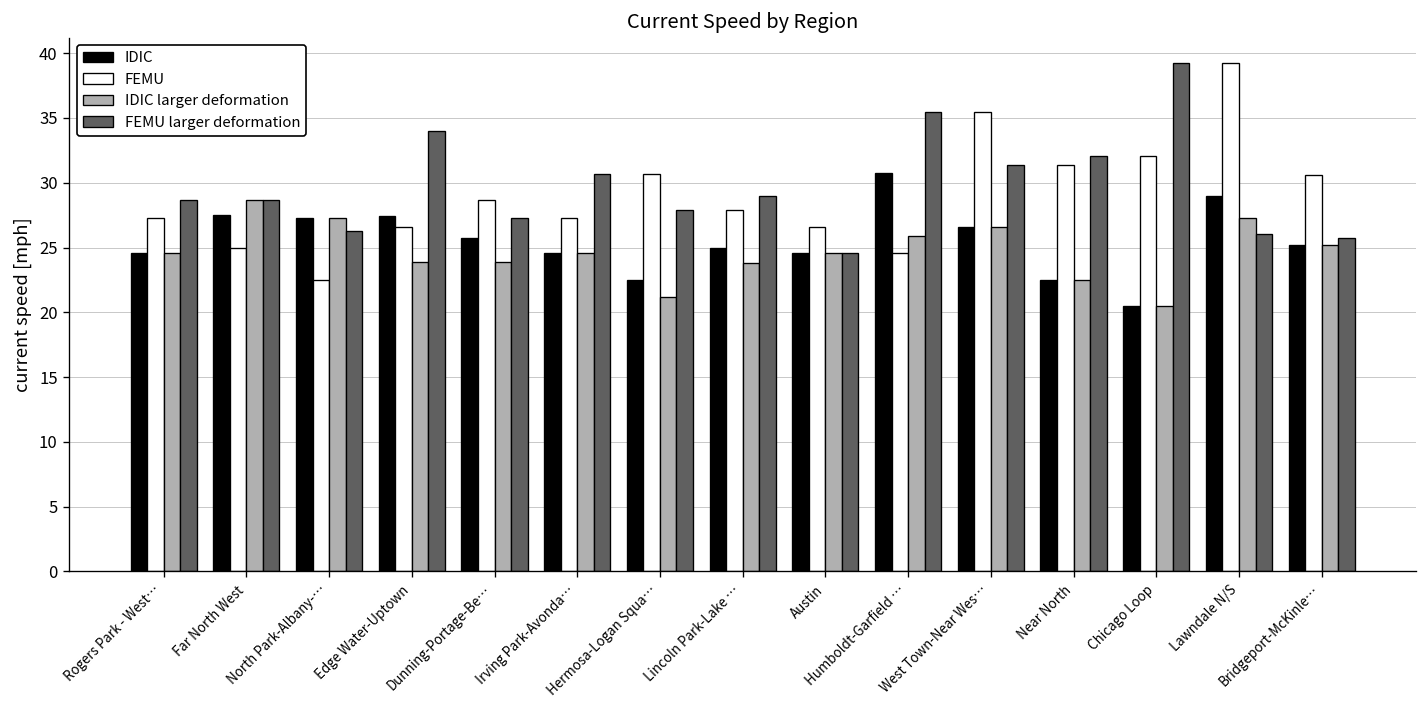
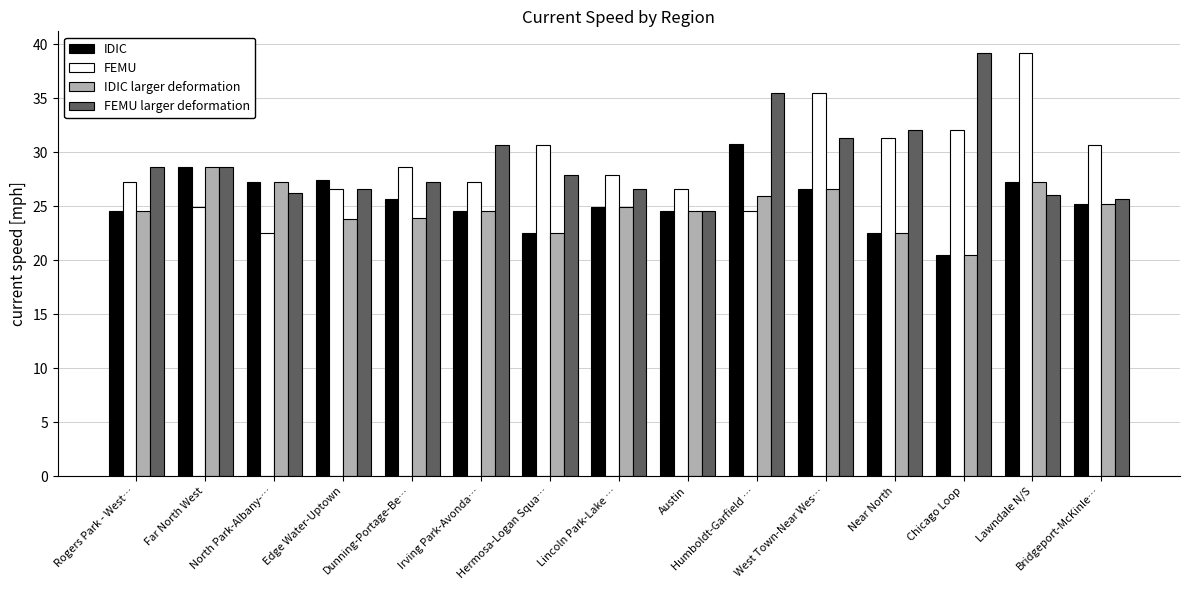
  {
    "IDIC": {
      "Rogers Park - West…": 24.6,
-     "Far North West": 27.5,
+     "Far North West": 28.6,
      "North Park-Albany-…": 27.3,
      "Edge Water-Uptown": 27.4,
      "Dunning-Portage-Be…": 25.7,
      "Irving Park-Avonda…": 24.6,
      "Hermosa-Logan Squa…": 22.5,
      "Lincoln Park-Lake …": 25.0,
      "Austin": 24.6,
      "Humboldt-Garfield …": 30.8,
      "West Town-Near Wes…": 26.6,
      "Near North": 22.5,
      "Chicago Loop": 20.5,
-     "Lawndale N/S": 29.0,
+     "Lawndale N/S": 27.3,
      "Bridgeport-McKinle…": 25.2
    },
    "FEMU": {
      "Rogers Park - West…": 27.3,
      "Far North West": 25.0,
      "North Park-Albany-…": 22.5,
      "Edge Water-Uptown": 26.6,
      "Dunning-Portage-Be…": 28.6,
      "Irving Park-Avonda…": 27.3,
      "Hermosa-Logan Squa…": 30.7,
      "Lincoln Park-Lake …": 27.9,
      "Austin": 26.6,
      "Humboldt-Garfield …": 24.6,
      "West Town-Near Wes…": 35.5,
      "Near North": 31.4,
      "Chicago Loop": 32.1,
      "Lawndale N/S": 39.2,
      "Bridgeport-McKinle…": 30.6
    },
    "IDIC larger deformation": {
      "Rogers Park - West…": 24.6,
      "Far North West": 28.6,
      "North Park-Albany-…": 27.3,
      "Edge Water-Uptown": 23.9,
      "Dunning-Portage-Be…": 23.9,
      "Irving Park-Avonda…": 24.6,
-     "Hermosa-Logan Squa…": 21.2,
-     "Lincoln Park-Lake …": 23.8,
+     "Hermosa-Logan Squa…": 22.5,
+     "Lincoln Park-Lake …": 25.0,
      "Austin": 24.6,
      "Humboldt-Garfield …": 25.9,
      "West Town-Near Wes…": 26.6,
      "Near North": 22.5,
      "Chicago Loop": 20.5,
      "Lawndale N/S": 27.3,
      "Bridgeport-McKinle…": 25.2
    },
    "FEMU larger deformation": {
      "Rogers Park - West…": 28.6,
      "Far North West": 28.6,
      "North Park-Albany-…": 26.3,
-     "Edge Water-Uptown": 34.0,
+     "Edge Water-Uptown": 26.6,
      "Dunning-Portage-Be…": 27.3,
      "Irving Park-Avonda…": 30.7,
      "Hermosa-Logan Squa…": 27.9,
-     "Lincoln Park-Lake …": 29.0,
+     "Lincoln Park-Lake …": 26.6,
      "Austin": 24.6,
      "Humboldt-Garfield …": 35.5,
      "West Town-Near Wes…": 31.4,
      "Near North": 32.1,
      "Chicago Loop": 39.2,
      "Lawndale N/S": 26.0,
      "Bridgeport-McKinle…": 25.7
    }
  }
